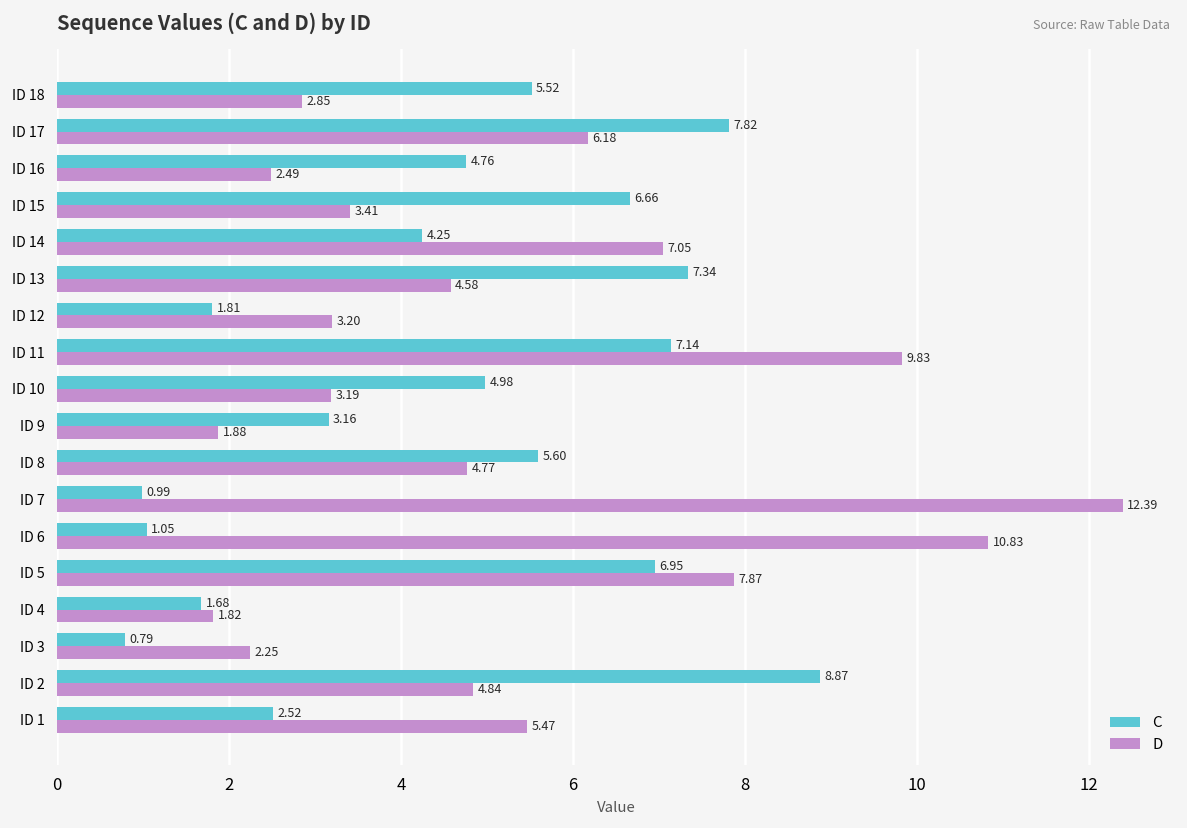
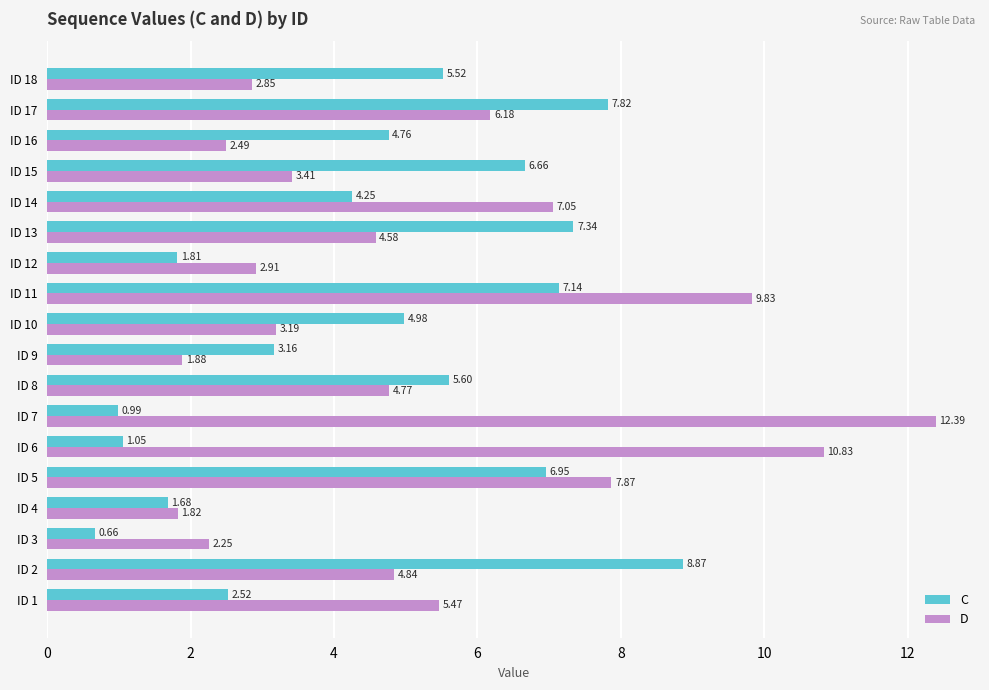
  {
    "C": {
      "ID 18": 5.52,
      "ID 17": 7.82,
      "ID 16": 4.76,
      "ID 15": 6.66,
      "ID 14": 4.25,
      "ID 13": 7.34,
      "ID 12": 1.81,
      "ID 11": 7.14,
      "ID 10": 4.98,
      "ID 9": 3.16,
      "ID 8": 5.60,
      "ID 7": 0.99,
      "ID 6": 1.05,
      "ID 5": 6.95,
      "ID 4": 1.68,
-     "ID 3": 0.79,
+     "ID 3": 0.66,
      "ID 2": 8.87,
      "ID 1": 2.52
    },
    "D": {
      "ID 18": 2.85,
      "ID 17": 6.18,
      "ID 16": 2.49,
      "ID 15": 3.41,
      "ID 14": 7.05,
      "ID 13": 4.58,
-     "ID 12": 3.20,
+     "ID 12": 2.91,
      "ID 11": 9.83,
      "ID 10": 3.19,
      "ID 9": 1.88,
      "ID 8": 4.77,
      "ID 7": 12.39,
      "ID 6": 10.83,
      "ID 5": 7.87,
      "ID 4": 1.82,
      "ID 3": 2.25,
      "ID 2": 4.84,
      "ID 1": 5.47
    }
  }
